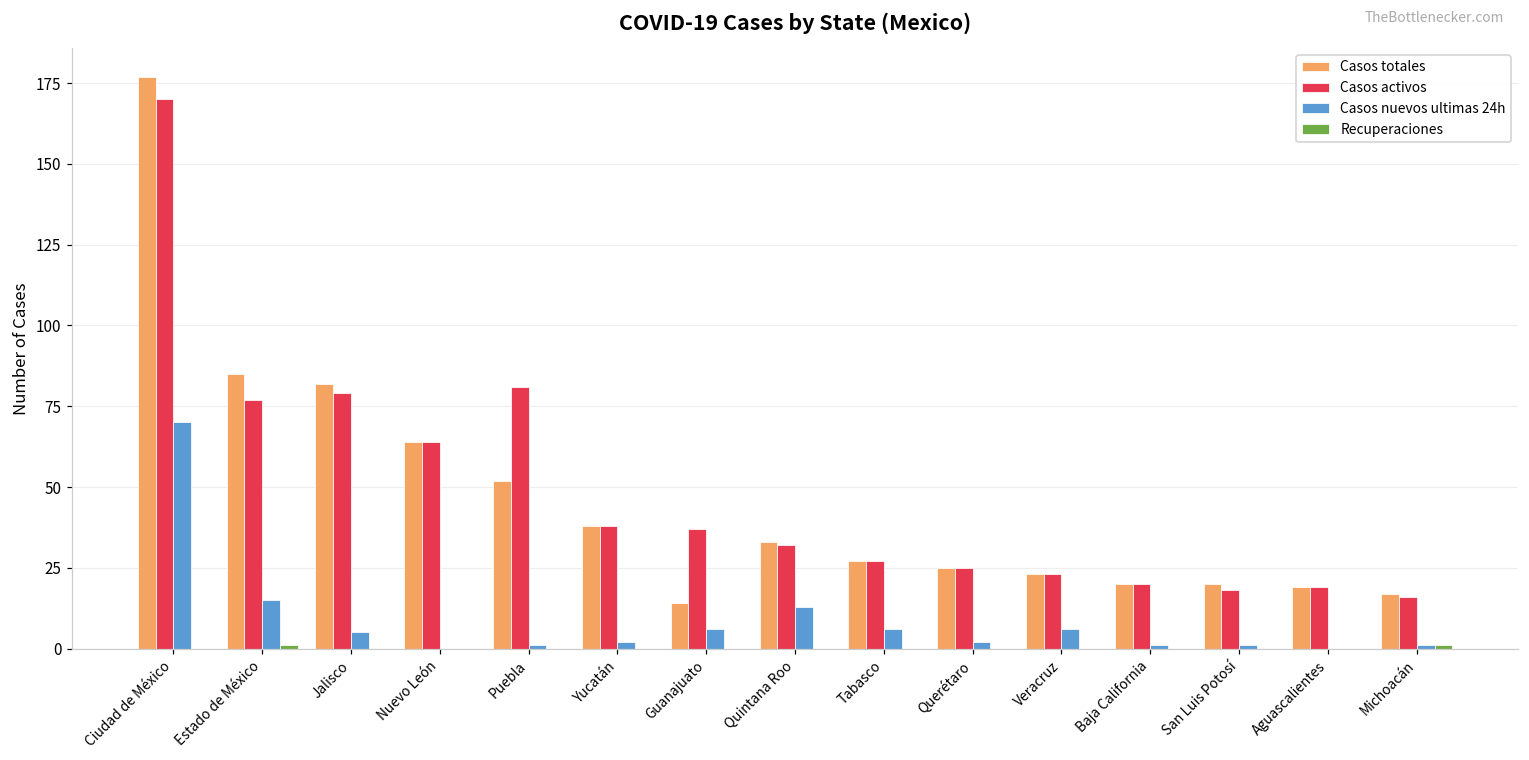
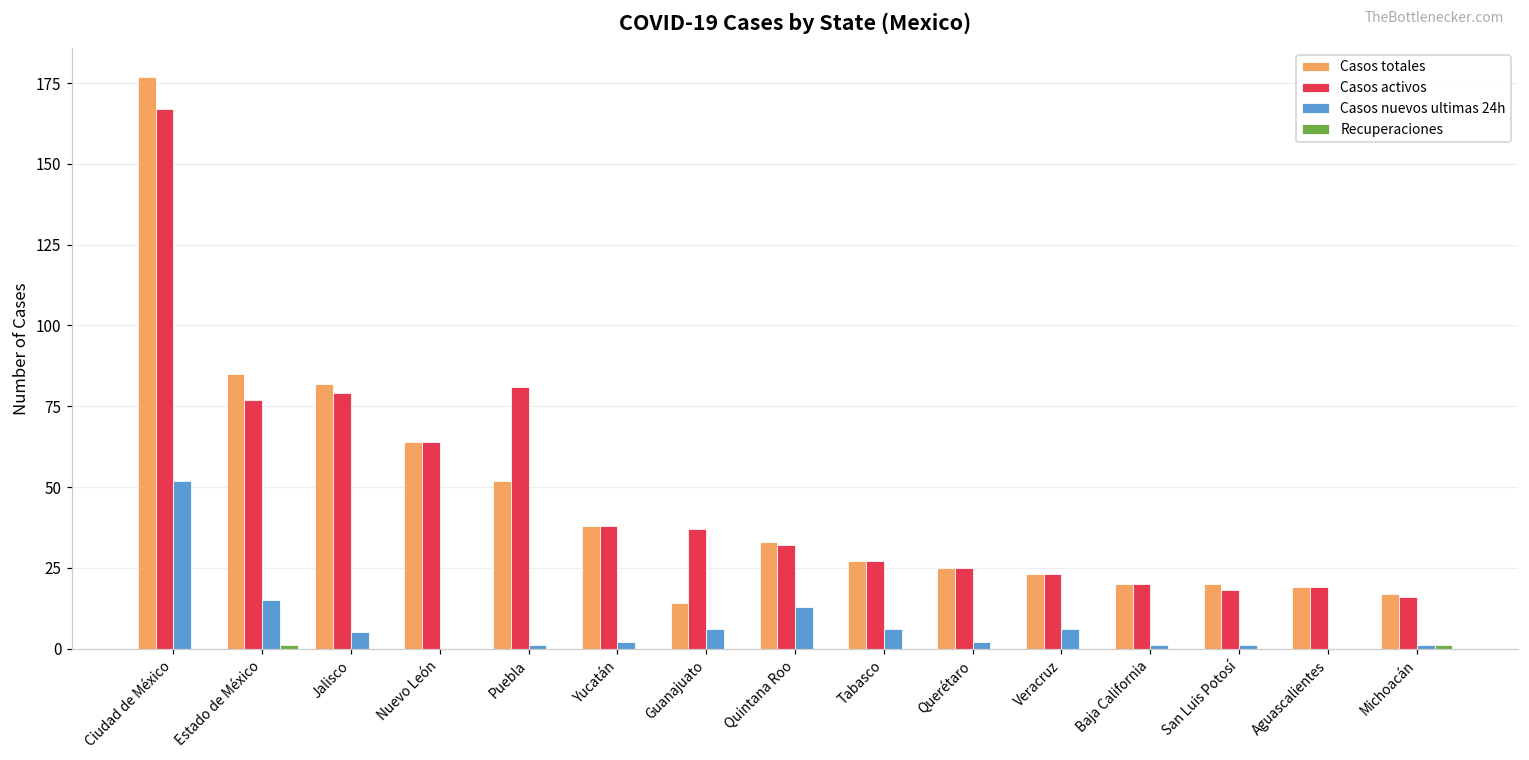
  {
    "Casos totales": {
      "Ciudad de México": 177,
      "Estado de México": 85,
      "Jalisco": 82,
      "Nuevo León": 64,
      "Puebla": 52,
      "Yucatán": 38,
      "Guanajuato": 14,
      "Quintana Roo": 33,
      "Tabasco": 27,
      "Querétaro": 25,
      "Veracruz": 23,
      "Baja California": 20,
      "San Luis Potosí": 20,
      "Aguascalientes": 19,
      "Michoacán": 17
    },
    "Casos activos": {
-     "Ciudad de México": 170,
+     "Ciudad de México": 167,
      "Estado de México": 77,
      "Jalisco": 79,
      "Nuevo León": 64,
      "Puebla": 81,
      "Yucatán": 38,
      "Guanajuato": 37,
      "Quintana Roo": 32,
      "Tabasco": 27,
      "Querétaro": 25,
      "Veracruz": 23,
      "Baja California": 20,
      "San Luis Potosí": 18,
      "Aguascalientes": 19,
      "Michoacán": 16
    },
    "Casos nuevos ultimas 24h": {
-     "Ciudad de México": 70,
+     "Ciudad de México": 52,
      "Estado de México": 15,
      "Jalisco": 5,
      "Nuevo León": 0,
      "Puebla": 1,
      "Yucatán": 2,
      "Guanajuato": 6,
      "Quintana Roo": 13,
      "Tabasco": 6,
      "Querétaro": 2,
      "Veracruz": 6,
      "Baja California": 1,
      "San Luis Potosí": 1,
      "Aguascalientes": 0,
      "Michoacán": 1
    },
    "Recuperaciones": {
      "Ciudad de México": 0,
      "Estado de México": 1,
      "Jalisco": 0,
      "Nuevo León": 0,
      "Puebla": 0,
      "Yucatán": 0,
      "Guanajuato": 0,
      "Quintana Roo": 0,
      "Tabasco": 0,
      "Querétaro": 0,
      "Veracruz": 0,
      "Baja California": 0,
      "San Luis Potosí": 0,
      "Aguascalientes": 0,
      "Michoacán": 1
    }
  }
